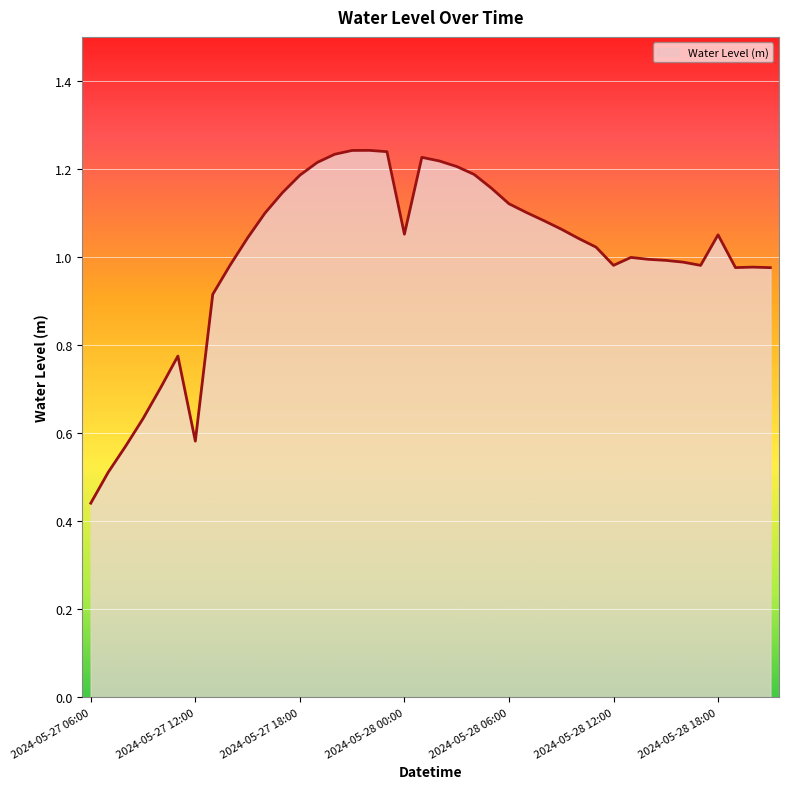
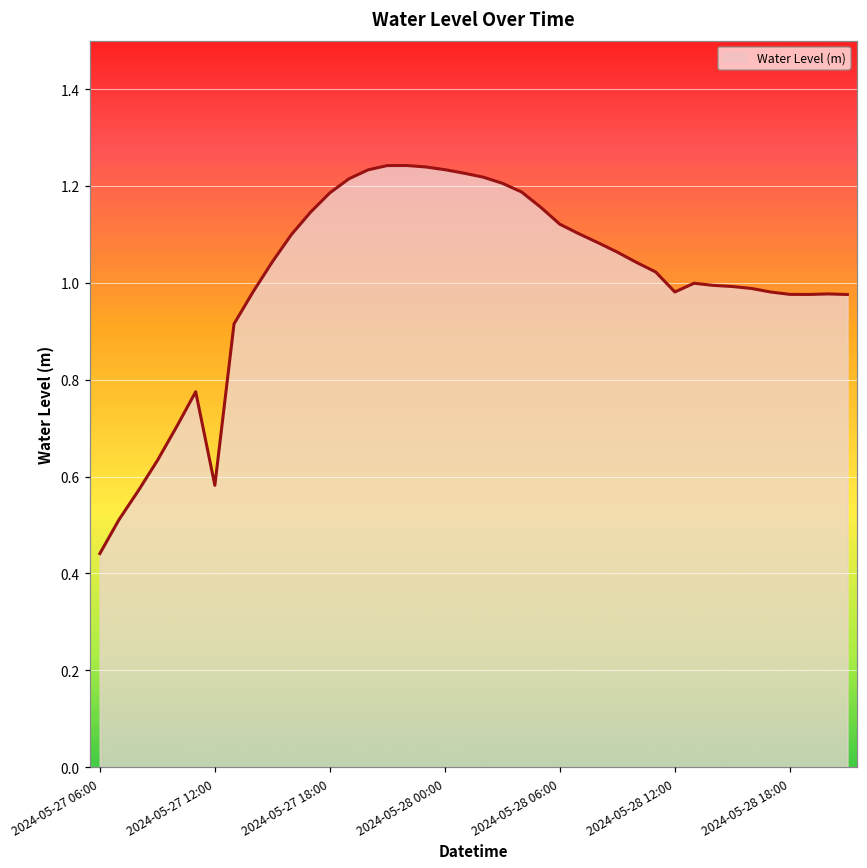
  {
    "2024-05-27 06:00": 0.44,
    "2024-05-27 12:00": 0.58,
    "2024-05-27 18:00": 1.19,
-   "2024-05-28 00:00": 1.05,
+   "2024-05-28 00:00": 1.23,
    "2024-05-28 06:00": 1.12,
    "2024-05-28 12:00": 0.98,
-   "2024-05-28 18:00": 1.05
+   "2024-05-28 18:00": 0.98
  }
